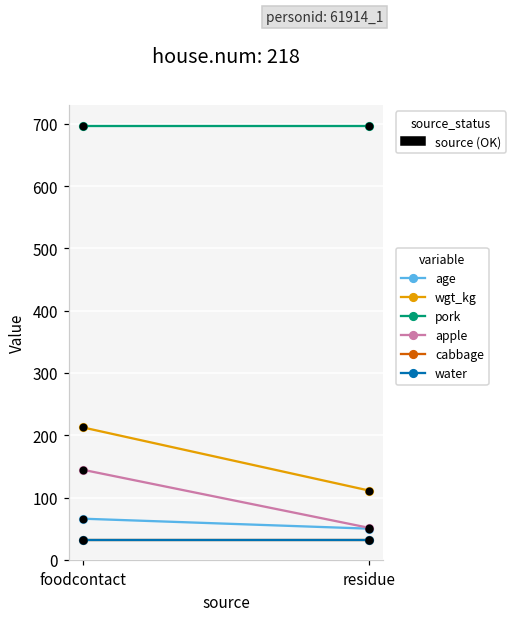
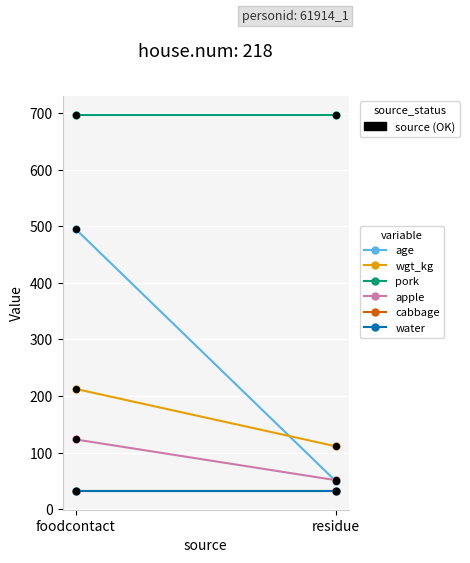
  {
    "age": {
-     "foodcontact": 70
+     "foodcontact": 500
    },
    "wgt_kg": {
      "foodcontact": 210,
      "residue": 110
    },
    "pork": {
      "foodcontact": 700,
      "residue": 700
    },
    "apple": {
-     "foodcontact": 140
+     "foodcontact": 120
    },
    "water": {
      "foodcontact": 30,
      "residue": 30
    }
  }
